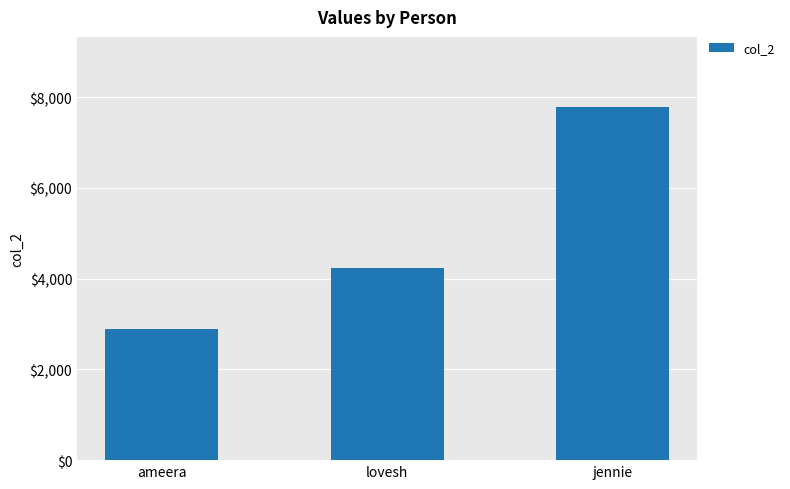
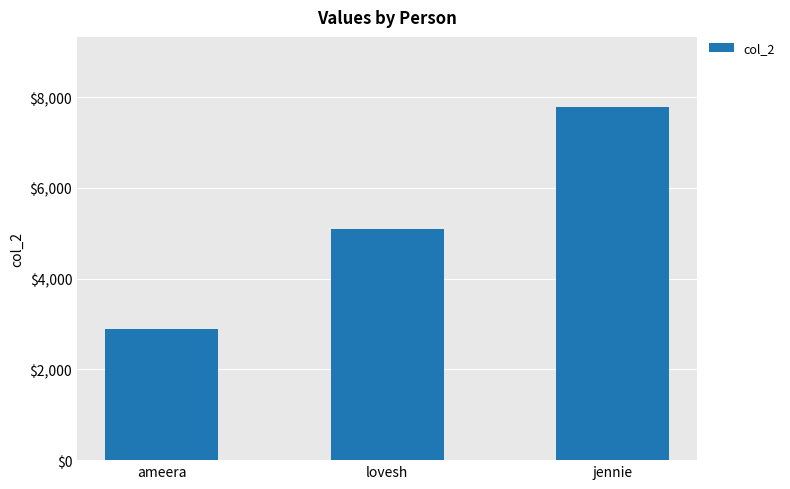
  {
    "ameera": "$2,900",
-   "lovesh": "$4,200",
+   "lovesh": "$5,100",
    "jennie": "$7,800"
  }
